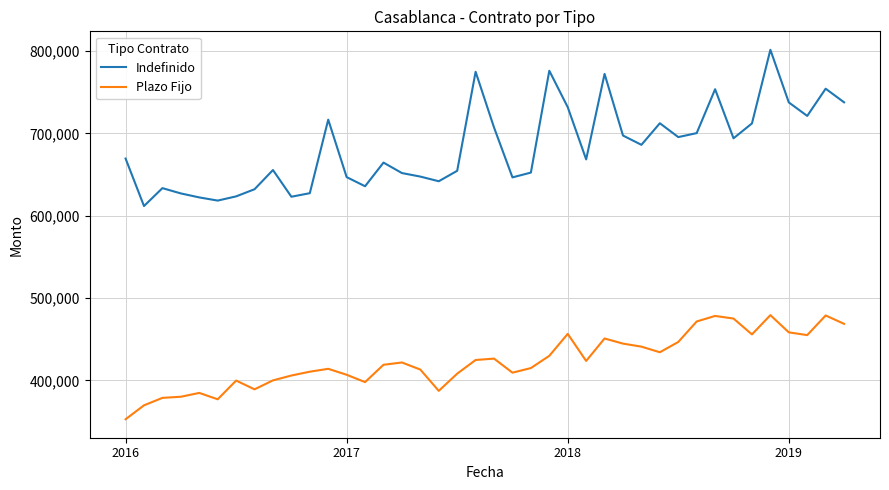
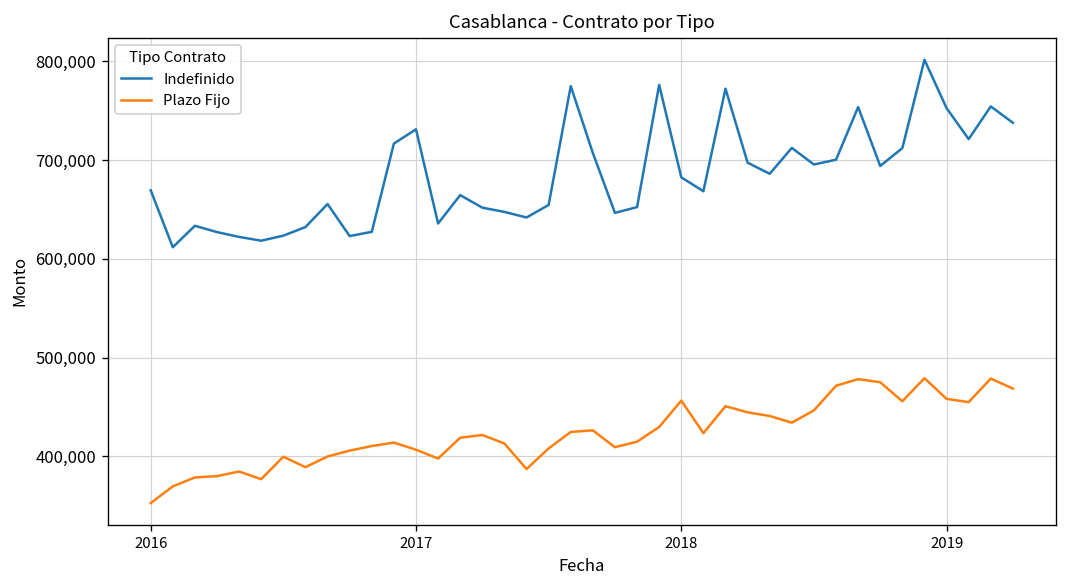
  {
    "Indefinido": {
      "2016": "670,000",
-     "2017": "650,000",
-     "2018": "730,000",
-     "2019": "740,000"
+     "2017": "730,000",
+     "2018": "680,000",
+     "2019": "750,000"
    },
    "Plazo Fijo": {
      "2016": "350,000",
      "2017": "410,000",
      "2018": "460,000",
      "2019": "460,000"
    }
  }
